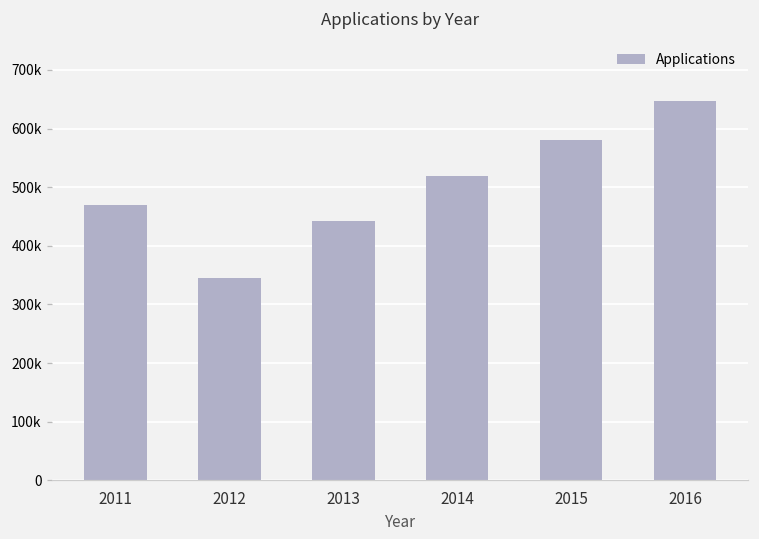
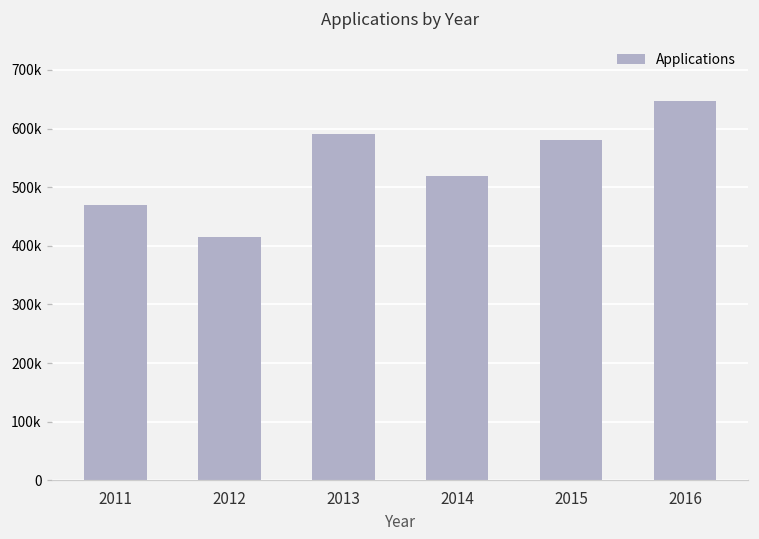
  {
    "2011": 470000,
-   "2012": 340000,
-   "2013": 440000,
+   "2012": 420000,
+   "2013": 590000,
    "2014": 520000,
    "2015": 580000,
    "2016": 650000
  }
